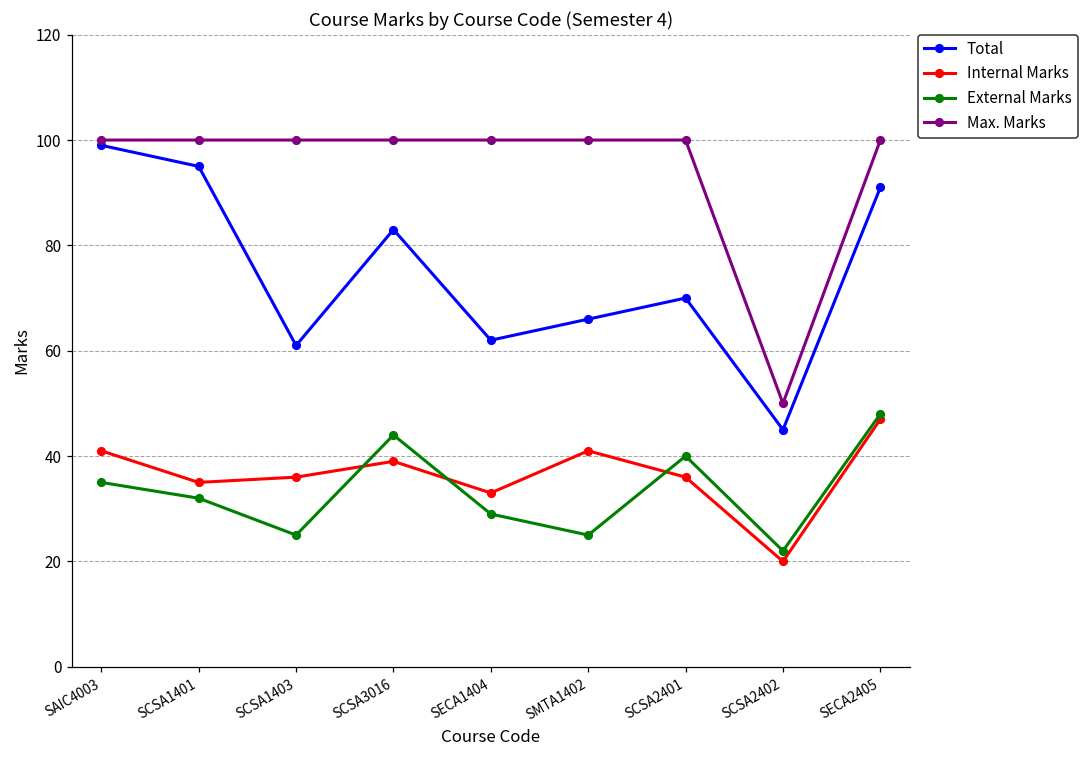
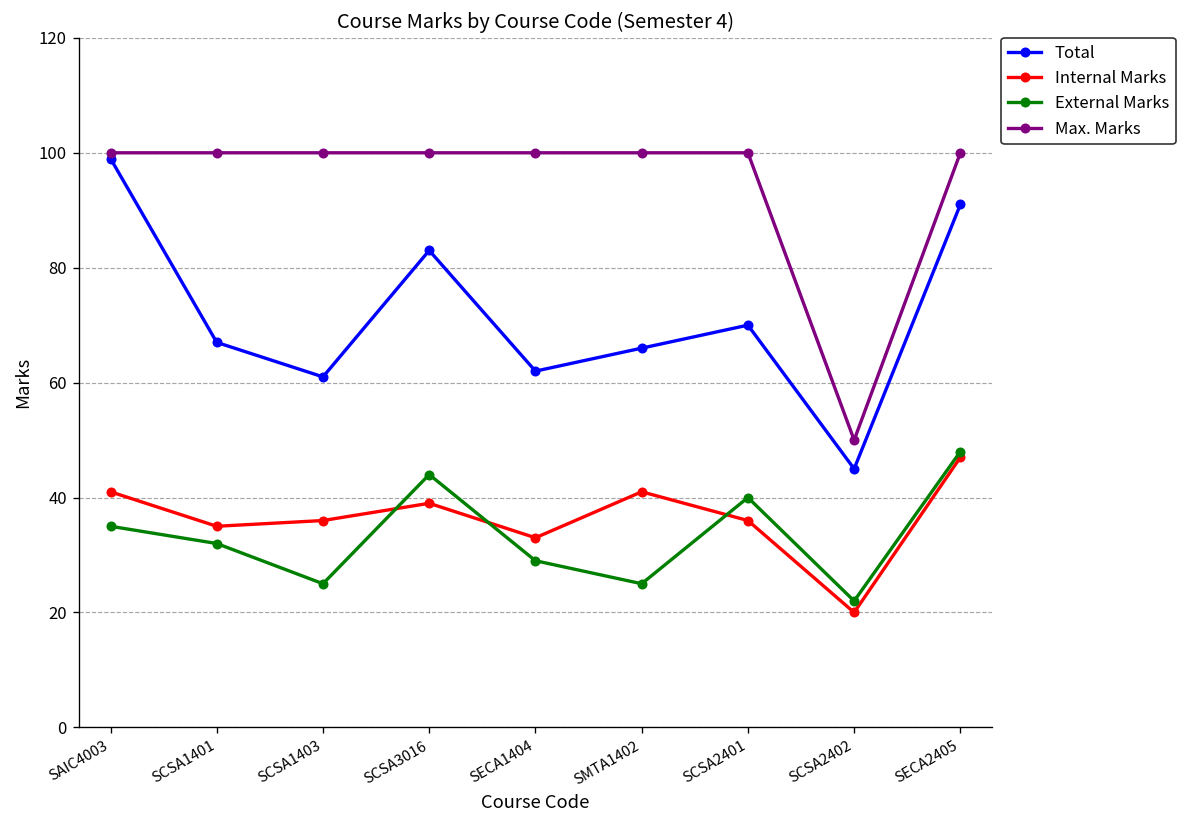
  {
    "Total": {
      "SAIC4003": 99,
-     "SCSA1401": 95,
+     "SCSA1401": 67,
      "SCSA1403": 61,
      "SCSA3016": 83,
      "SECA1404": 62,
      "SMTA1402": 66,
      "SCSA2401": 70,
      "SCSA2402": 45,
      "SECA2405": 91
    },
    "Internal Marks": {
      "SAIC4003": 41,
      "SCSA1401": 35,
      "SCSA1403": 36,
      "SCSA3016": 39,
      "SECA1404": 33,
      "SMTA1402": 41,
      "SCSA2401": 36,
      "SCSA2402": 20,
      "SECA2405": 47
    },
    "External Marks": {
      "SAIC4003": 35,
      "SCSA1401": 32,
      "SCSA1403": 25,
      "SCSA3016": 44,
      "SECA1404": 29,
      "SMTA1402": 25,
      "SCSA2401": 40,
      "SCSA2402": 22,
      "SECA2405": 48
    },
    "Max. Marks": {
      "SAIC4003": 100,
      "SCSA1401": 100,
      "SCSA1403": 100,
      "SCSA3016": 100,
      "SECA1404": 100,
      "SMTA1402": 100,
      "SCSA2401": 100,
      "SCSA2402": 50,
      "SECA2405": 100
    }
  }
